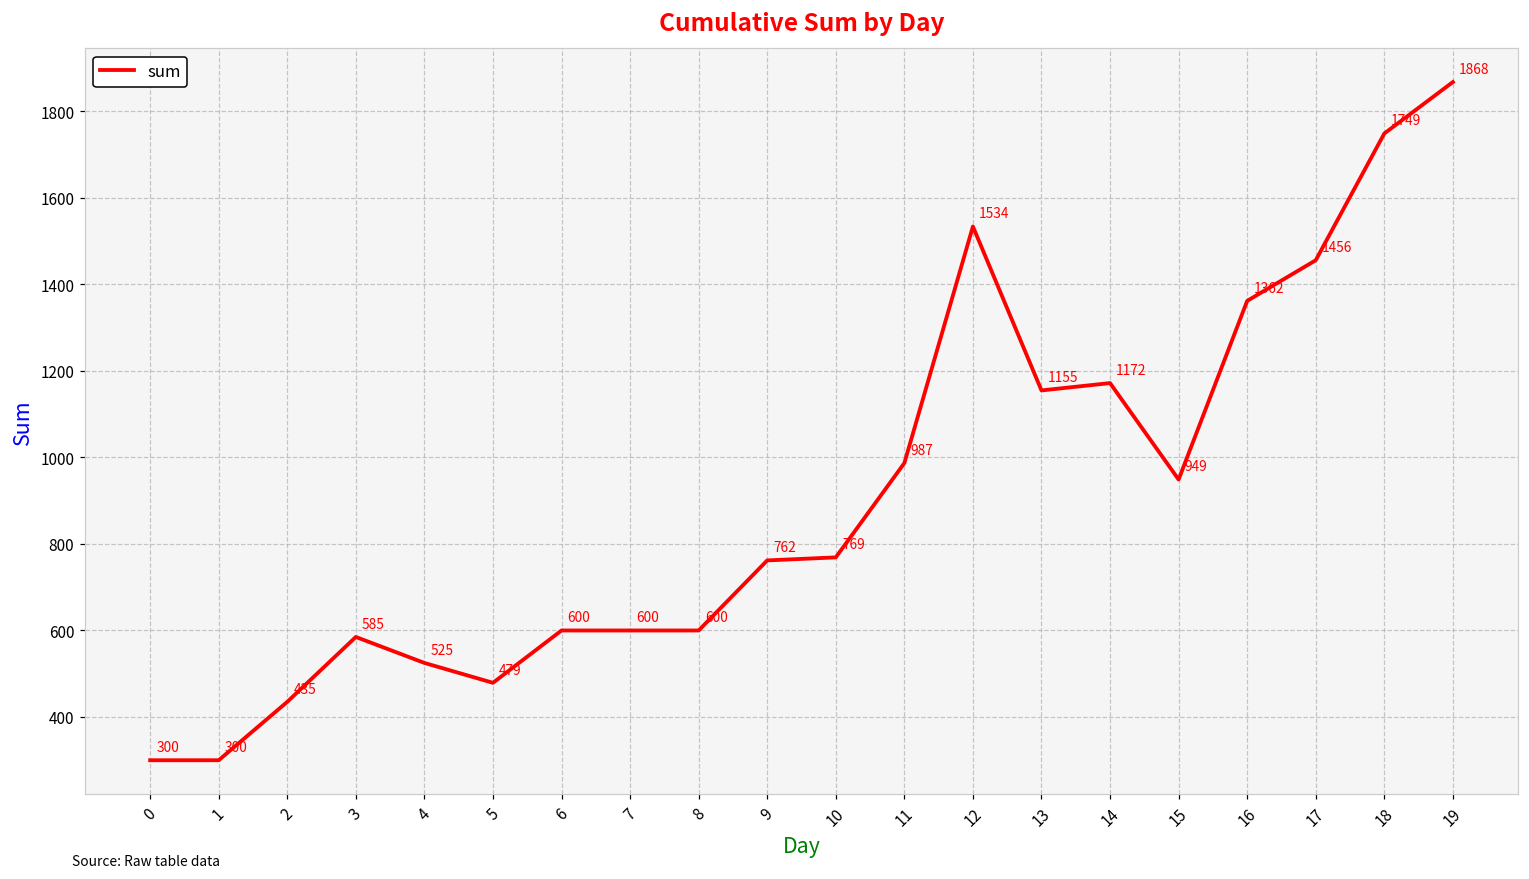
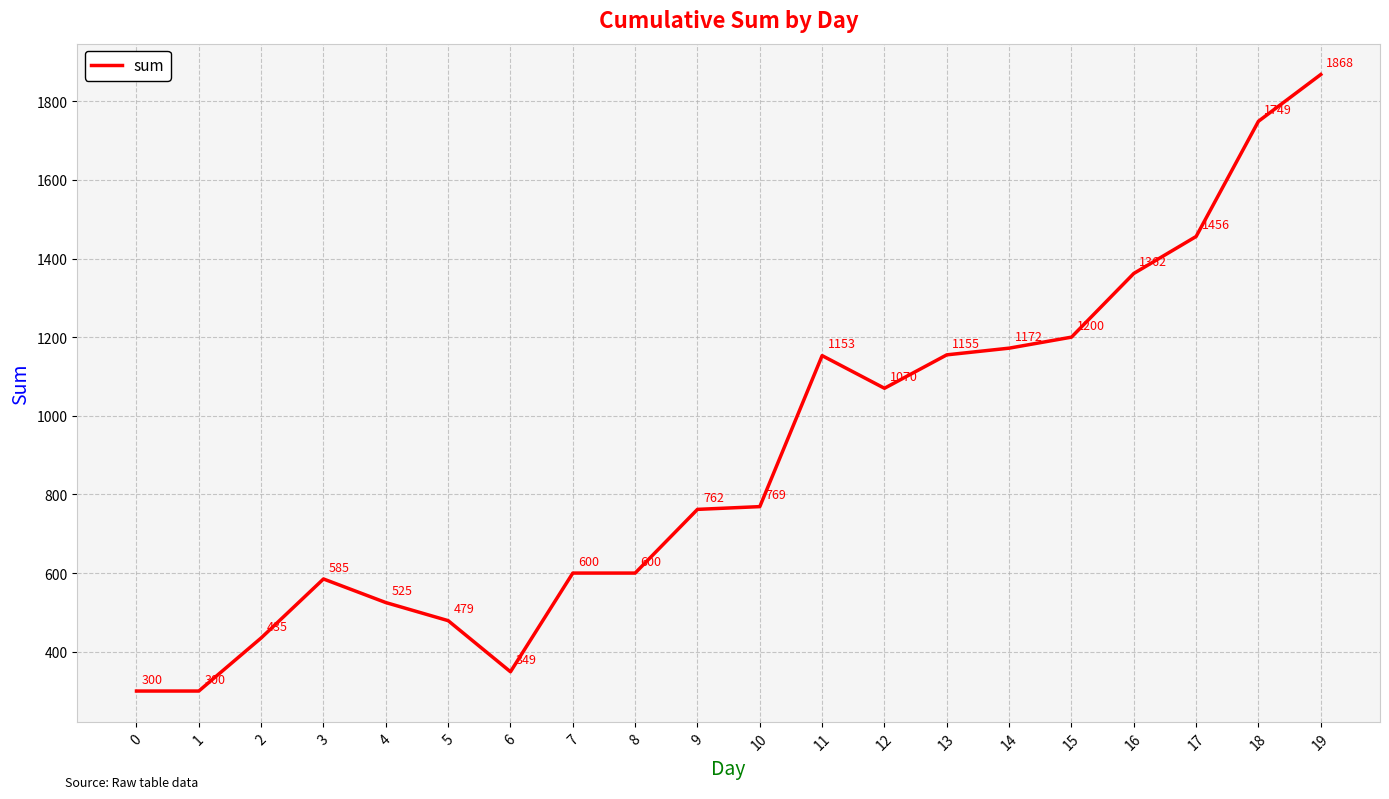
  {
    "0": 300,
    "1": 300,
    "2": 435,
    "3": 585,
    "4": 525,
    "5": 479,
-   "6": 600,
+   "6": 349,
    "7": 600,
    "8": 600,
    "9": 762,
    "10": 769,
-   "11": 987,
-   "12": 1534,
+   "11": 1153,
+   "12": 1070,
    "13": 1155,
    "14": 1172,
-   "15": 949,
+   "15": 1200,
    "16": 1362,
    "17": 1456,
    "18": 1749,
    "19": 1868
  }
